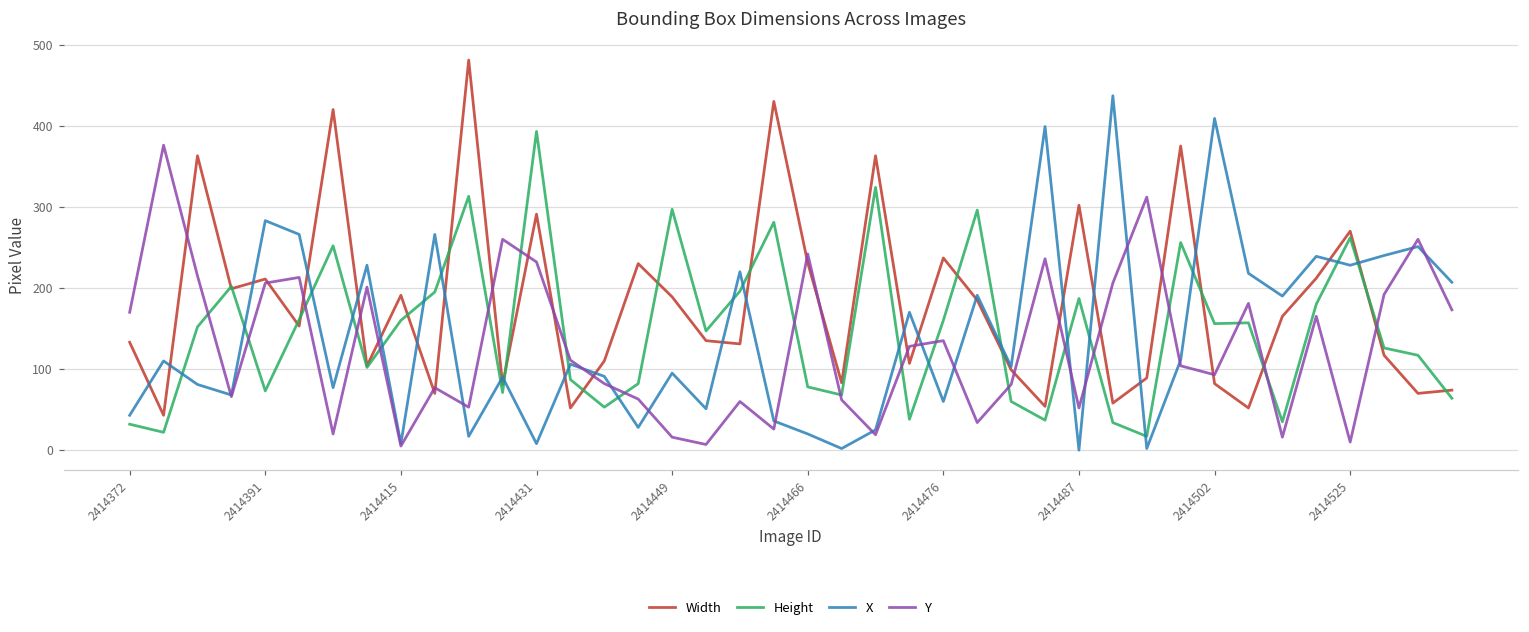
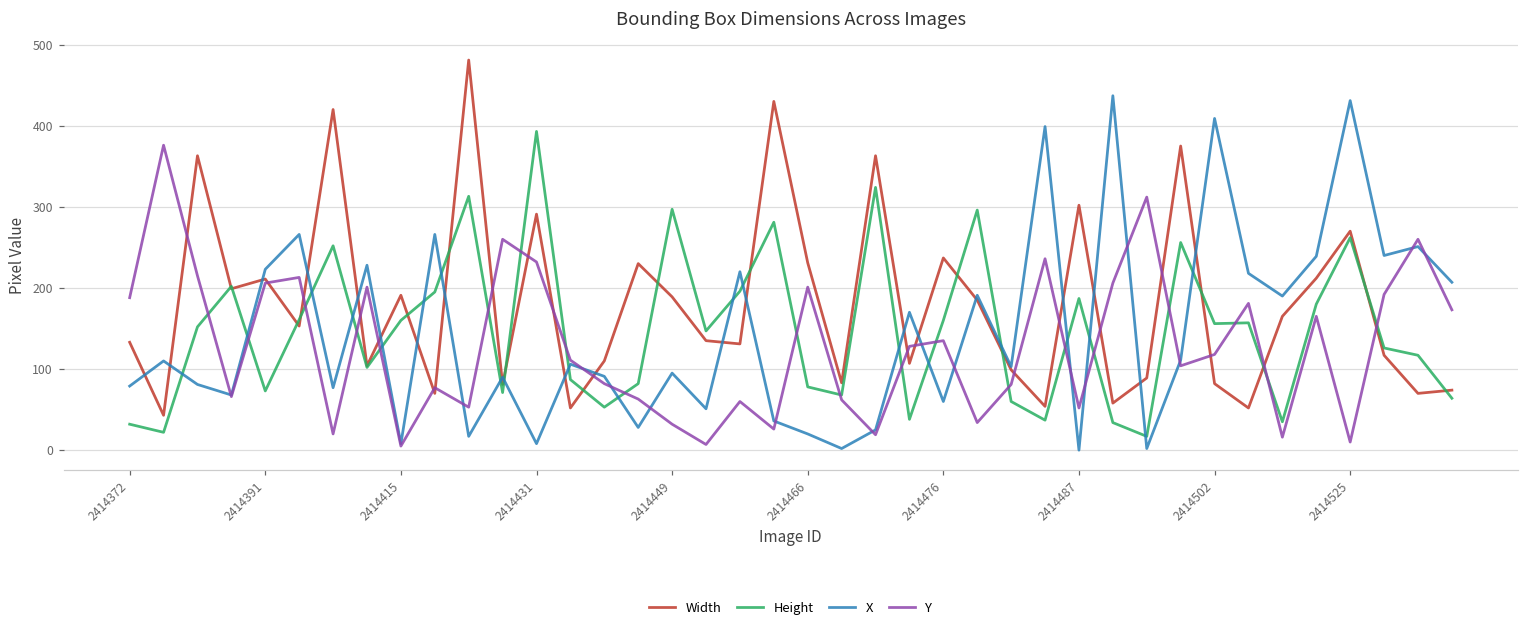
  {
    "Width": {
      "2414372": 130,
      "2414391": 210,
      "2414415": 190,
      "2414431": 290,
      "2414449": 190,
      "2414466": 230,
      "2414476": 240,
      "2414487": 300,
      "2414502": 80,
      "2414525": 270
    },
    "Height": {
      "2414372": 30,
      "2414391": 70,
      "2414415": 160,
      "2414431": 390,
      "2414449": 300,
      "2414466": 80,
      "2414476": 160,
      "2414487": 190,
      "2414502": 160,
      "2414525": 260
    },
    "X": {
-     "2414372": 40,
-     "2414391": 280,
+     "2414372": 80,
+     "2414391": 220,
      "2414431": 10,
      "2414449": 100,
      "2414466": 20,
      "2414476": 60,
      "2414487": 0,
      "2414502": 410,
-     "2414525": 230
+     "2414525": 430
    },
    "Y": {
-     "2414372": 170,
+     "2414372": 190,
      "2414391": 210,
      "2414431": 230,
-     "2414449": 20,
-     "2414466": 240,
+     "2414449": 30,
+     "2414466": 200,
      "2414476": 140,
      "2414487": 50,
-     "2414502": 90,
+     "2414502": 120,
      "2414525": 10
    }
  }
